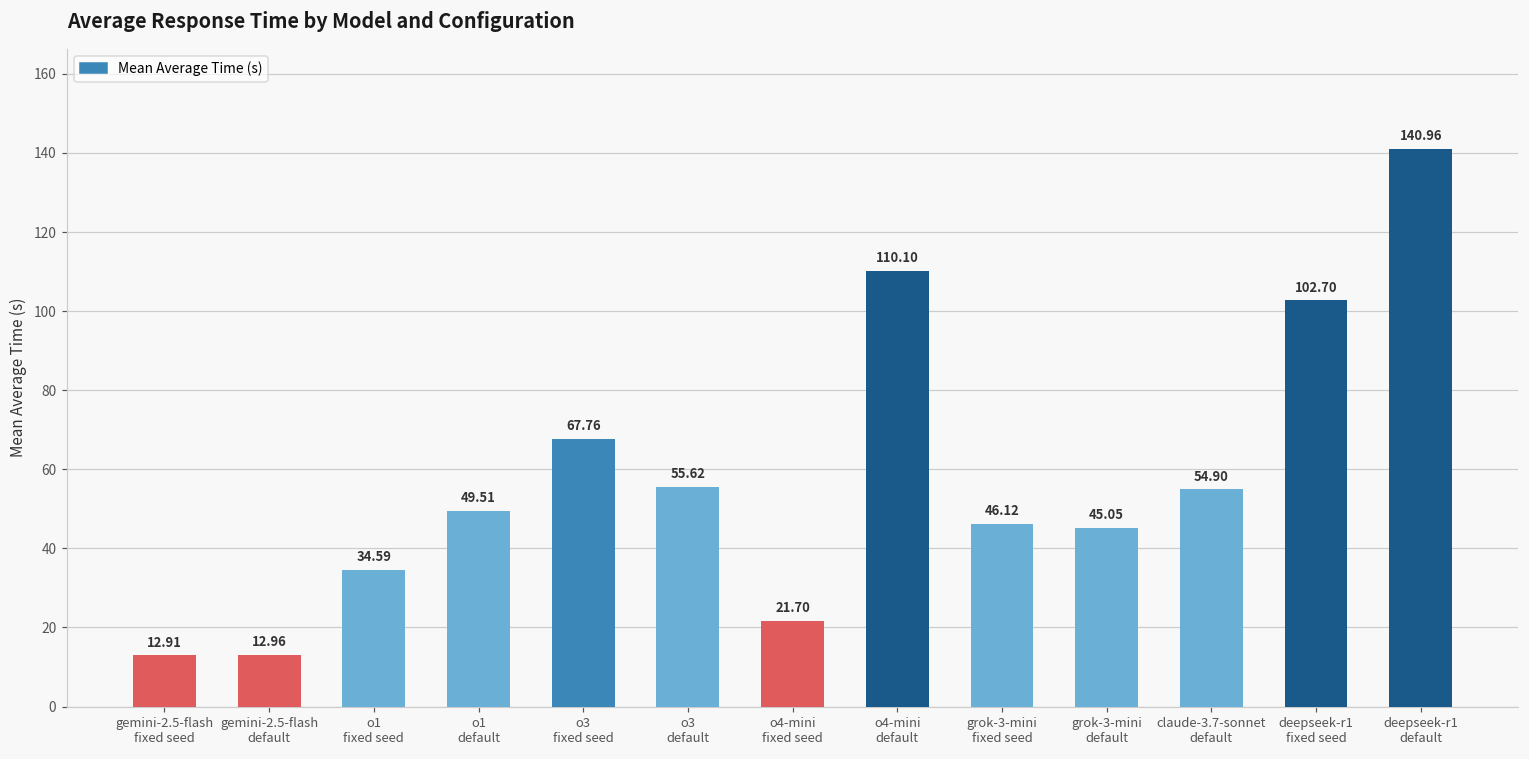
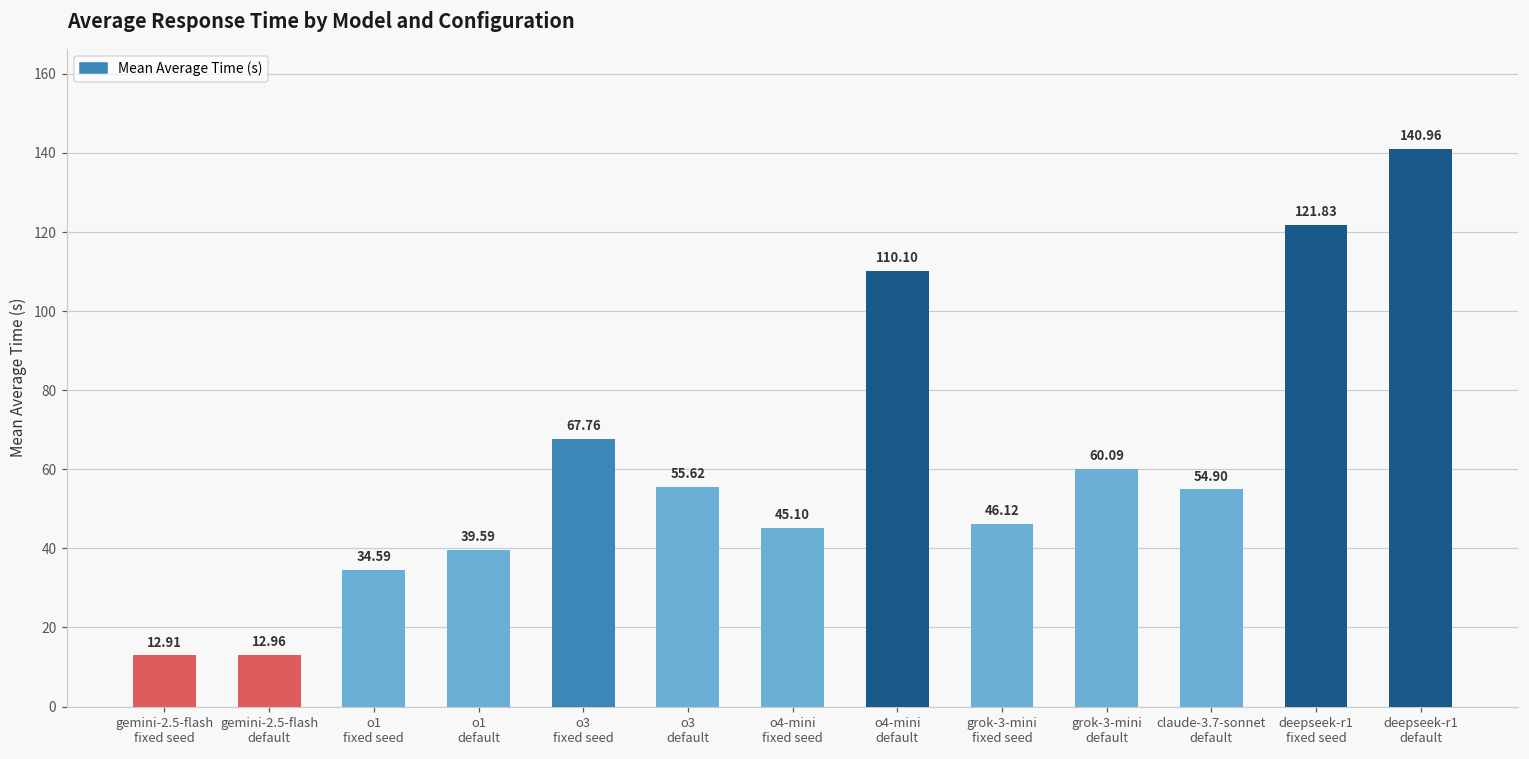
  {
    "gemini-2.5-flash fixed seed": 12.91,
    "gemini-2.5-flash default": 12.96,
    "o1 fixed seed": 34.59,
-   "o1 default": 49.51,
+   "o1 default": 39.59,
    "o3 fixed seed": 67.76,
    "o3 default": 55.62,
-   "o4-mini fixed seed": 21.70,
+   "o4-mini fixed seed": 45.10,
    "o4-mini default": 110.10,
    "grok-3-mini fixed seed": 46.12,
-   "grok-3-mini default": 45.05,
+   "grok-3-mini default": 60.09,
    "claude-3.7-sonnet default": 54.90,
-   "deepseek-r1 fixed seed": 102.70,
+   "deepseek-r1 fixed seed": 121.83,
    "deepseek-r1 default": 140.96
  }
